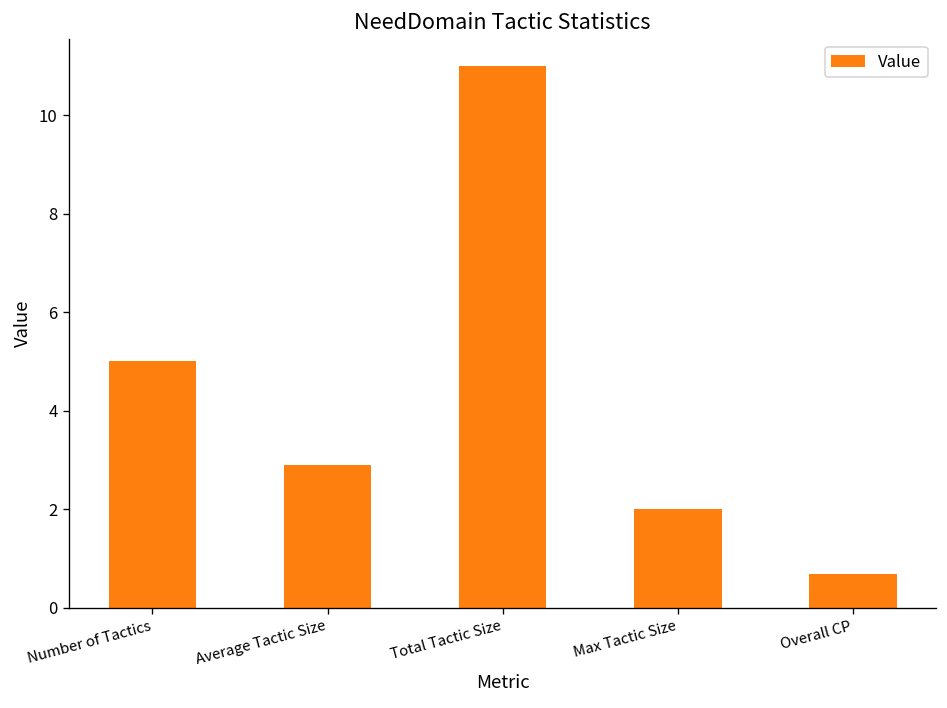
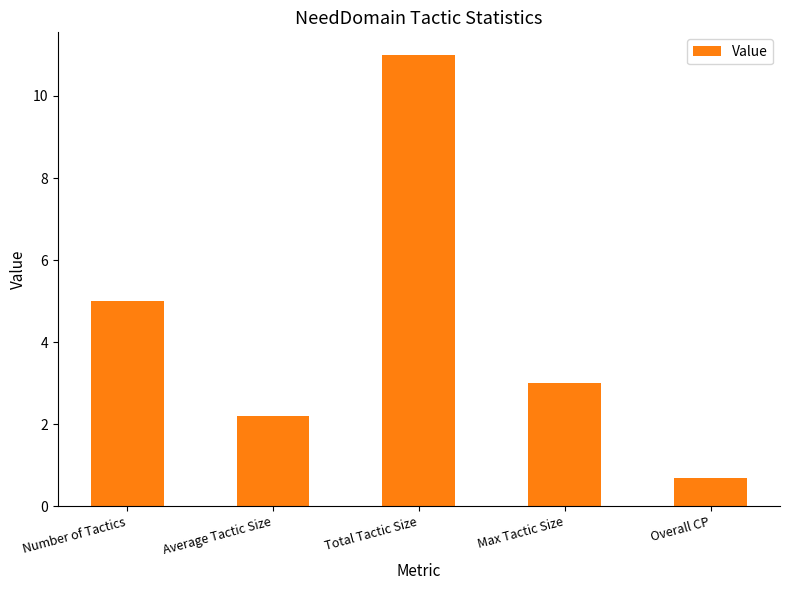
  {
    "Number of Tactics": 5.0,
-   "Average Tactic Size": 2.9,
+   "Average Tactic Size": 2.2,
    "Total Tactic Size": 11.0,
-   "Max Tactic Size": 2,
+   "Max Tactic Size": 3,
    "Overall CP": 0.7
  }
